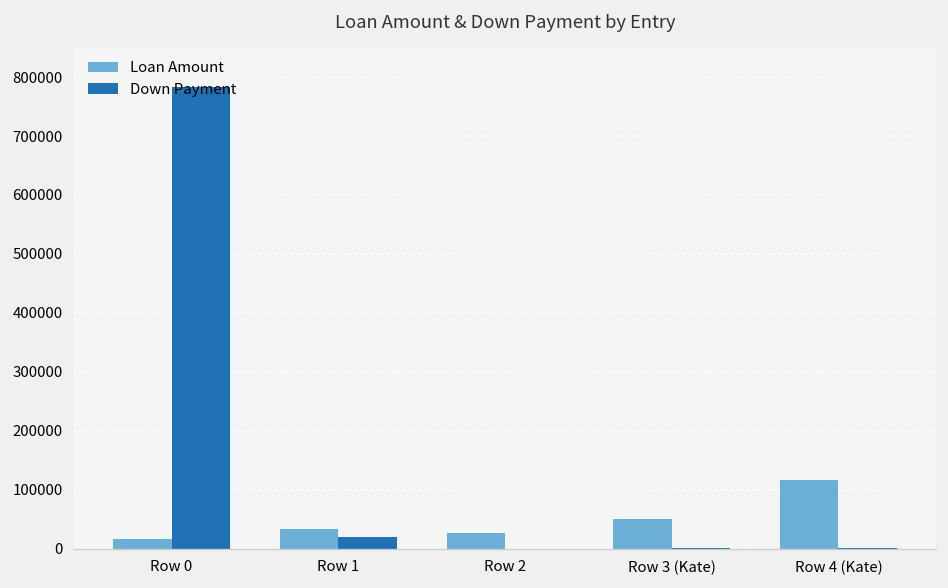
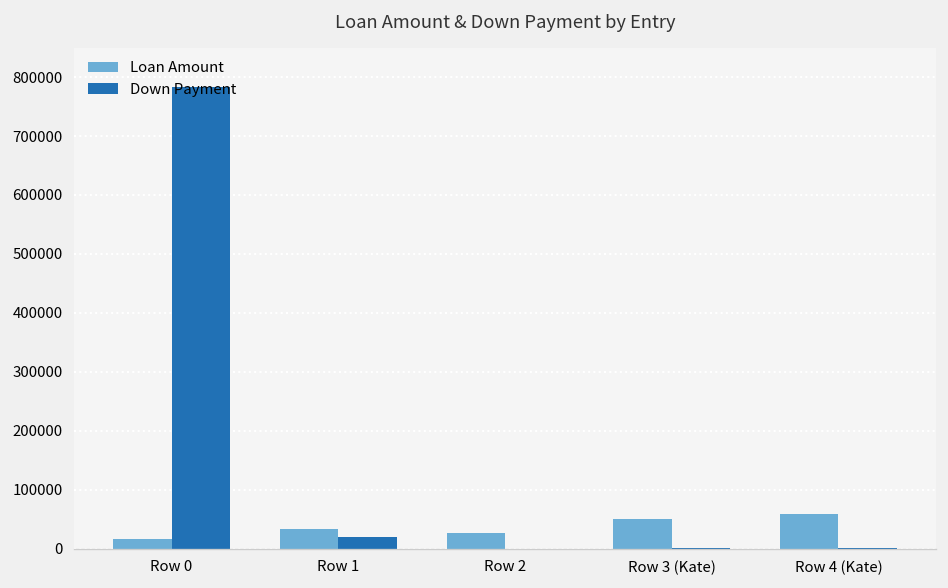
  {
    "Loan Amount": {
      "Row 0": 20000,
      "Row 1": 30000,
      "Row 2": 30000,
      "Row 3 (Kate)": 50000,
-     "Row 4 (Kate)": 120000
+     "Row 4 (Kate)": 60000
    },
    "Down Payment": {
      "Row 0": 780000,
      "Row 1": 20000
    }
  }
